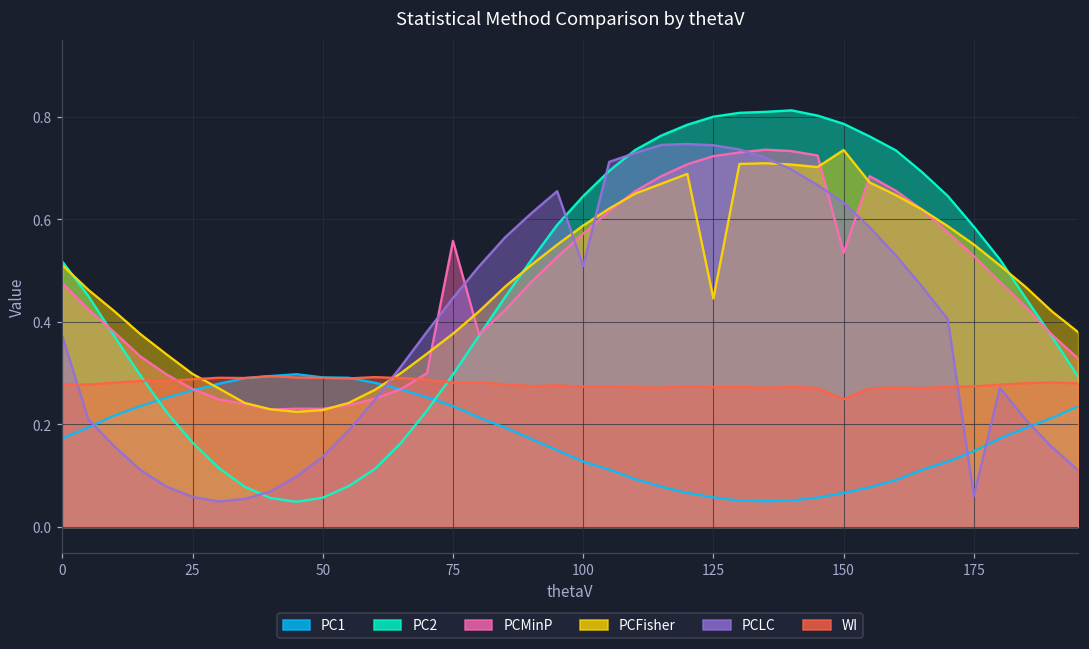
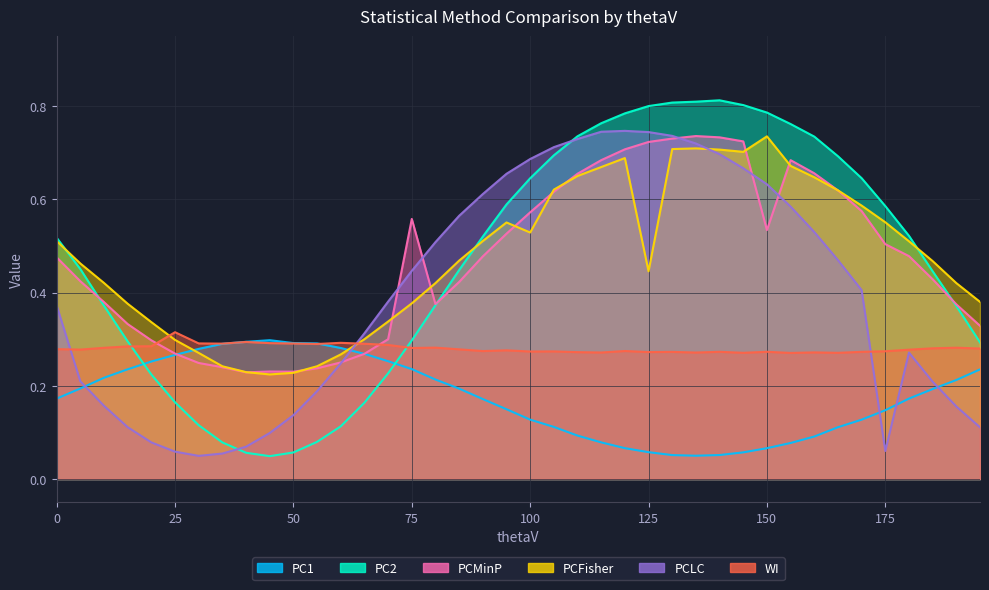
  {
    "PCMinP": {
      "0": 0.48,
      "75": 0.56,
      "100": 0.57,
      "125": 0.72,
      "150": 0.53,
-     "175": 0.53
+     "175": 0.50
    },
    "PCFisher": {
      "0": 0.51,
      "25": 0.30,
      "75": 0.38,
-     "100": 0.59,
+     "100": 0.53,
      "125": 0.45,
      "150": 0.74,
      "175": 0.55
    },
    "PCLC": {
      "0": 0.37,
      "25": 0.06,
      "50": 0.14,
      "75": 0.45,
-     "100": 0.51,
+     "100": 0.69,
      "125": 0.74,
      "150": 0.63,
      "175": 0.06
    },
    "WI": {
      "0": 0.28,
-     "25": 0.29,
+     "25": 0.31,
      "75": 0.28,
      "100": 0.27,
      "125": 0.27,
-     "150": 0.25,
+     "150": 0.27,
      "175": 0.27
    }
  }
